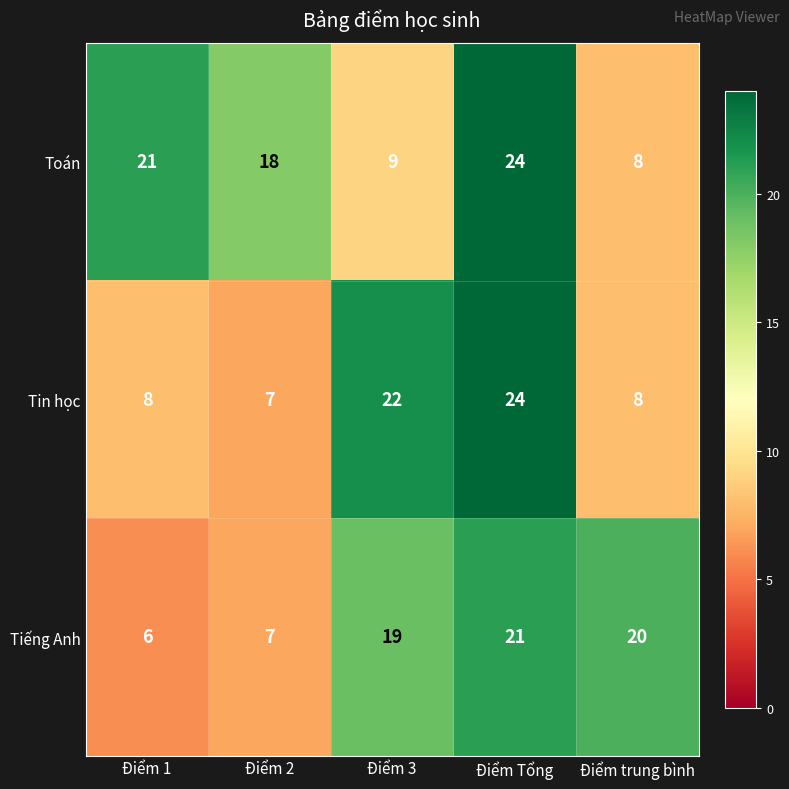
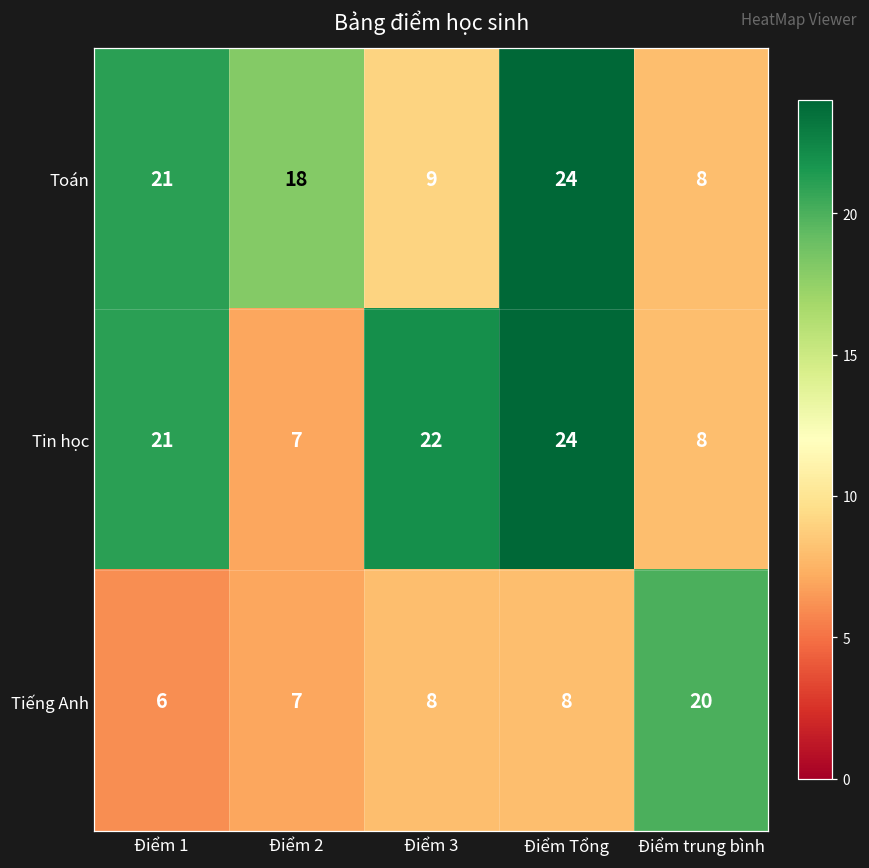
  {
    "Toán": {
      "Điểm 1": 21,
      "Điểm 2": 18,
      "Điểm 3": 9,
      "Điểm Tổng": 24,
      "Điểm trung bình": 8
    },
    "Tin học": {
-     "Điểm 1": 8,
+     "Điểm 1": 21,
      "Điểm 2": 7,
      "Điểm 3": 22,
      "Điểm Tổng": 24,
      "Điểm trung bình": 8
    },
    "Tiếng Anh": {
      "Điểm 1": 6,
      "Điểm 2": 7,
-     "Điểm 3": 19,
-     "Điểm Tổng": 21,
+     "Điểm 3": 8,
+     "Điểm Tổng": 8,
      "Điểm trung bình": 20
    }
  }
